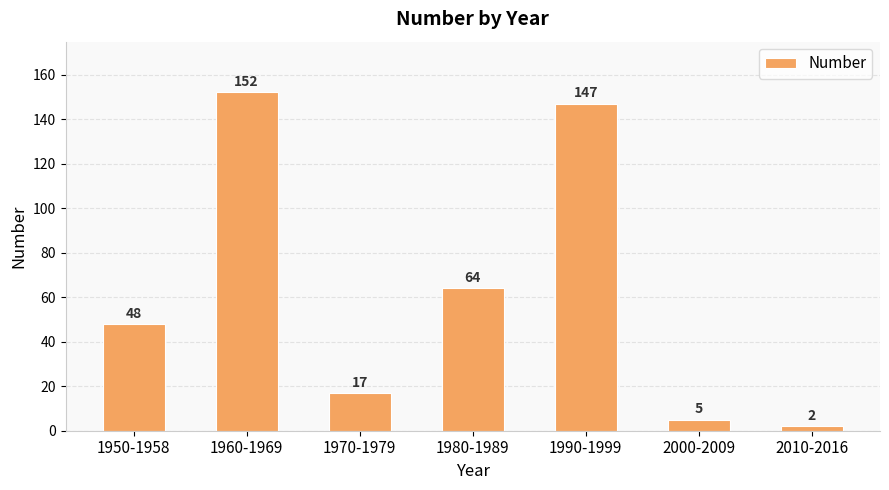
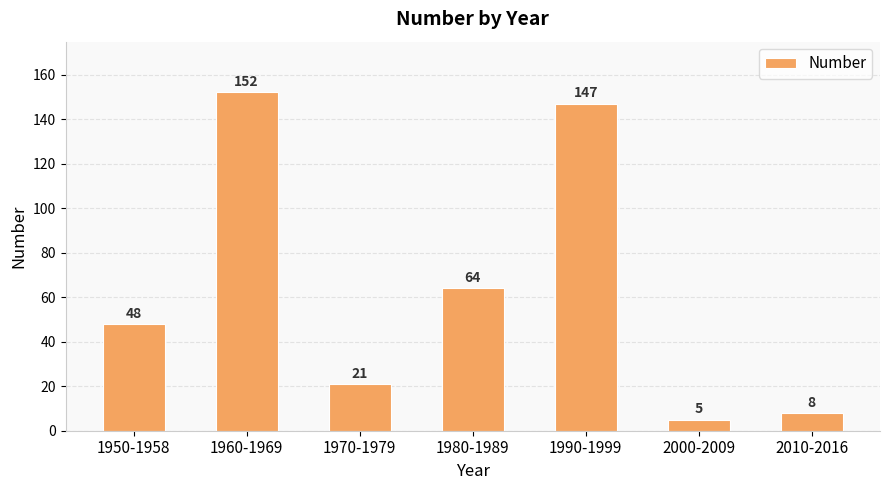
  {
    "1950-1958": 48,
    "1960-1969": 152,
-   "1970-1979": 17,
+   "1970-1979": 21,
    "1980-1989": 64,
    "1990-1999": 147,
    "2000-2009": 5,
-   "2010-2016": 2
+   "2010-2016": 8
  }
